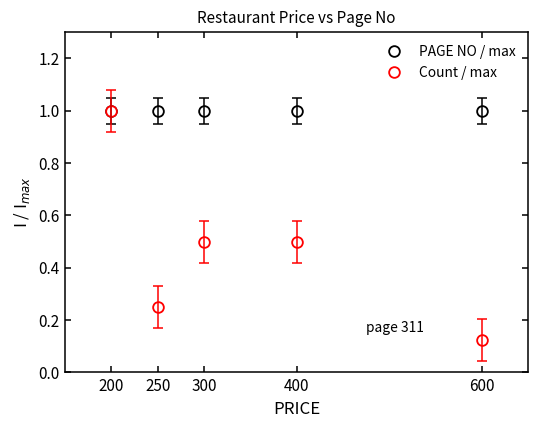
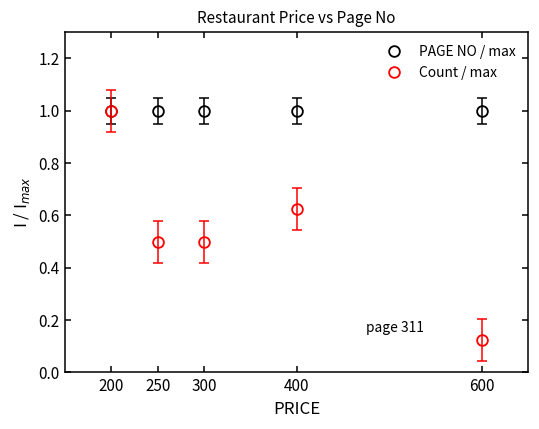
  {
    "PAGE NO / max": {
      "250": 1.00,
      "300": 1.00,
      "400": 1.00,
      "600": 1.00
    },
    "Count / max": {
-     "250": 0.25,
+     "250": 0.50,
      "300": 0.50,
-     "400": 0.50,
+     "400": 0.63,
      "600": 0.13
    }
  }
